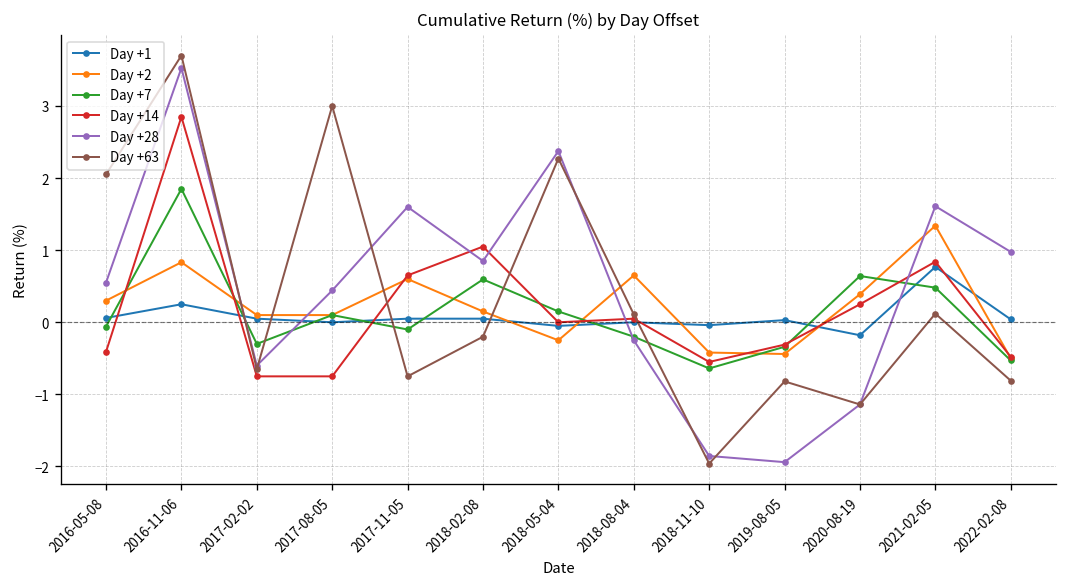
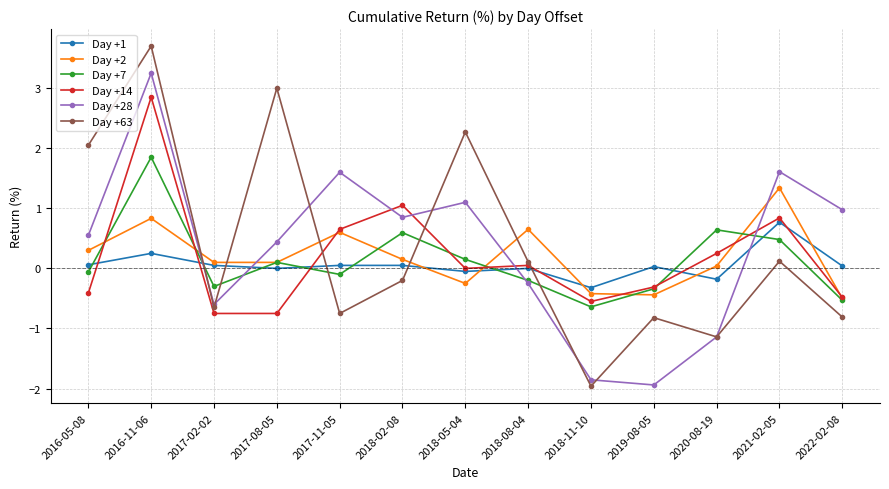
  {
    "Day +1": {
      "2016-05-08": 0.1,
      "2016-11-06": 0.3,
      "2017-02-02": 0.0,
      "2017-08-05": 0.0,
      "2017-11-05": 0.0,
      "2018-02-08": 0.0,
      "2018-05-04": 0.0,
      "2018-08-04": 0.0,
-     "2018-11-10": 0.0,
+     "2018-11-10": -0.3,
      "2019-08-05": 0.0,
      "2020-08-19": -0.2,
      "2021-02-05": 0.8,
      "2022-02-08": 0.0
    },
    "Day +2": {
      "2016-05-08": 0.3,
      "2016-11-06": 0.8,
      "2017-02-02": 0.1,
      "2017-11-05": 0.6,
      "2018-02-08": 0.1,
      "2018-05-04": -0.3,
      "2018-08-04": 0.6,
      "2018-11-10": -0.4,
      "2019-08-05": -0.4,
-     "2020-08-19": 0.4,
+     "2020-08-19": 0.0,
      "2021-02-05": 1.3
    },
    "Day +7": {
      "2016-05-08": -0.1,
      "2016-11-06": 1.9,
      "2017-02-02": -0.3,
      "2017-11-05": -0.1,
      "2018-02-08": 0.6,
      "2018-05-04": 0.1,
      "2018-08-04": -0.2,
      "2018-11-10": -0.6,
      "2020-08-19": 0.6,
      "2021-02-05": 0.5
    },
    "Day +14": {
      "2016-05-08": -0.4,
      "2016-11-06": 2.8,
      "2017-02-02": -0.8,
      "2017-08-05": -0.8,
      "2017-11-05": 0.6,
      "2018-02-08": 1.0,
      "2018-05-04": 0.0,
      "2018-08-04": 0.0,
      "2018-11-10": -0.6,
      "2020-08-19": 0.3,
      "2021-02-05": 0.8
    },
    "Day +28": {
      "2016-05-08": 0.6,
-     "2016-11-06": 3.5,
+     "2016-11-06": 3.3,
      "2017-02-02": -0.6,
      "2017-08-05": 0.4,
      "2017-11-05": 1.6,
      "2018-02-08": 0.8,
-     "2018-05-04": 2.4,
+     "2018-05-04": 1.1,
      "2018-08-04": -0.3,
      "2018-11-10": -1.9,
      "2019-08-05": -1.9,
      "2021-02-05": 1.6,
      "2022-02-08": 1.0
    },
    "Day +63": {
      "2016-05-08": 2.1,
      "2016-11-06": 3.7,
      "2017-02-02": -0.6,
      "2017-08-05": 3.0,
      "2017-11-05": -0.8,
      "2018-02-08": -0.2,
      "2018-05-04": 2.3,
      "2018-08-04": 0.1,
      "2018-11-10": -2.0,
      "2019-08-05": -0.8,
      "2021-02-05": 0.1,
      "2022-02-08": -0.8
    }
  }
